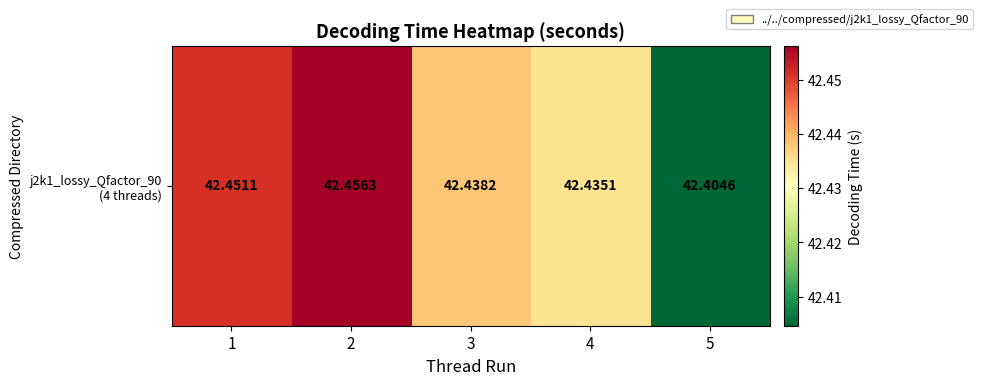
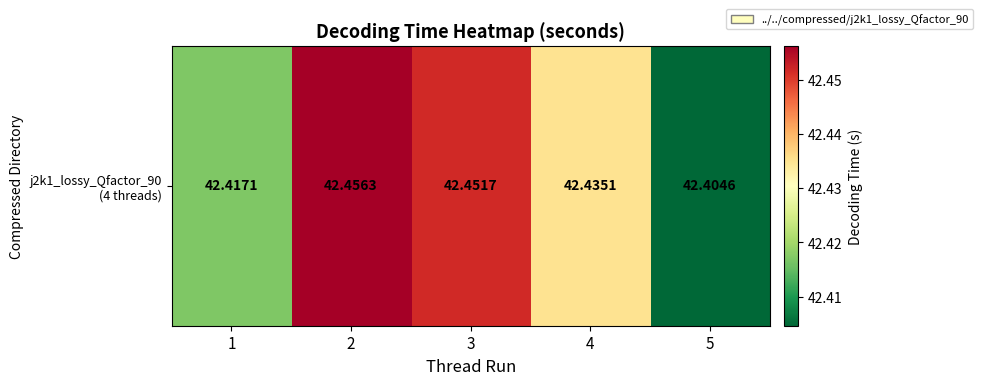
  {
    "j2k1_lossy_Qfactor_90 (4 threads)": {
-     "1": 42.4511,
+     "1": 42.4171,
      "2": 42.4563,
-     "3": 42.4382,
+     "3": 42.4517,
      "4": 42.4351,
      "5": 42.4046
    }
  }
